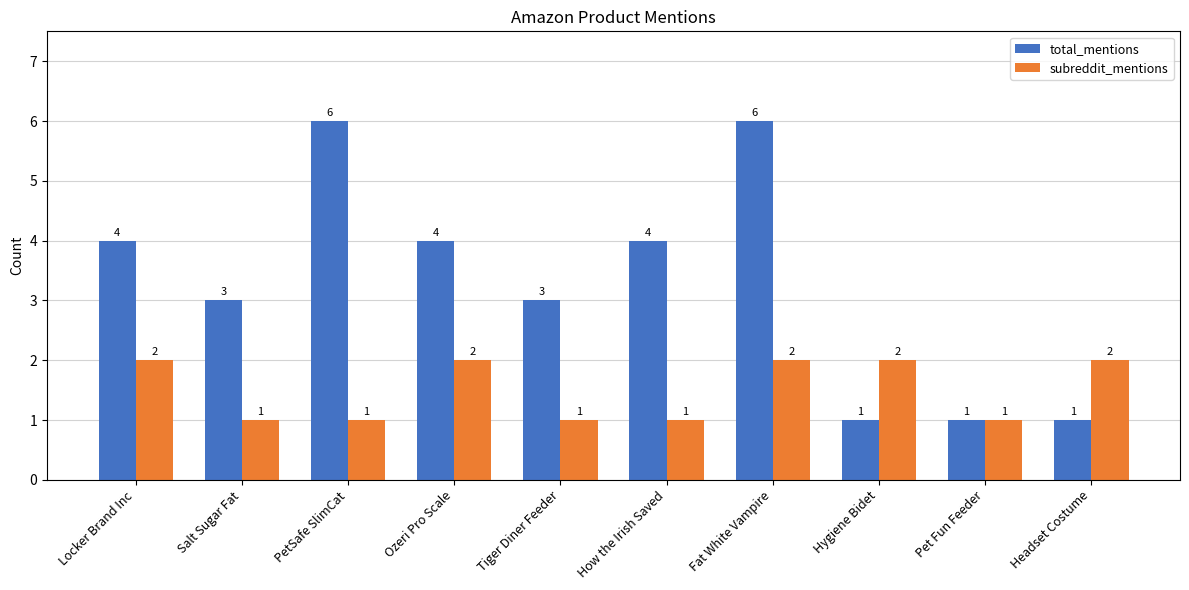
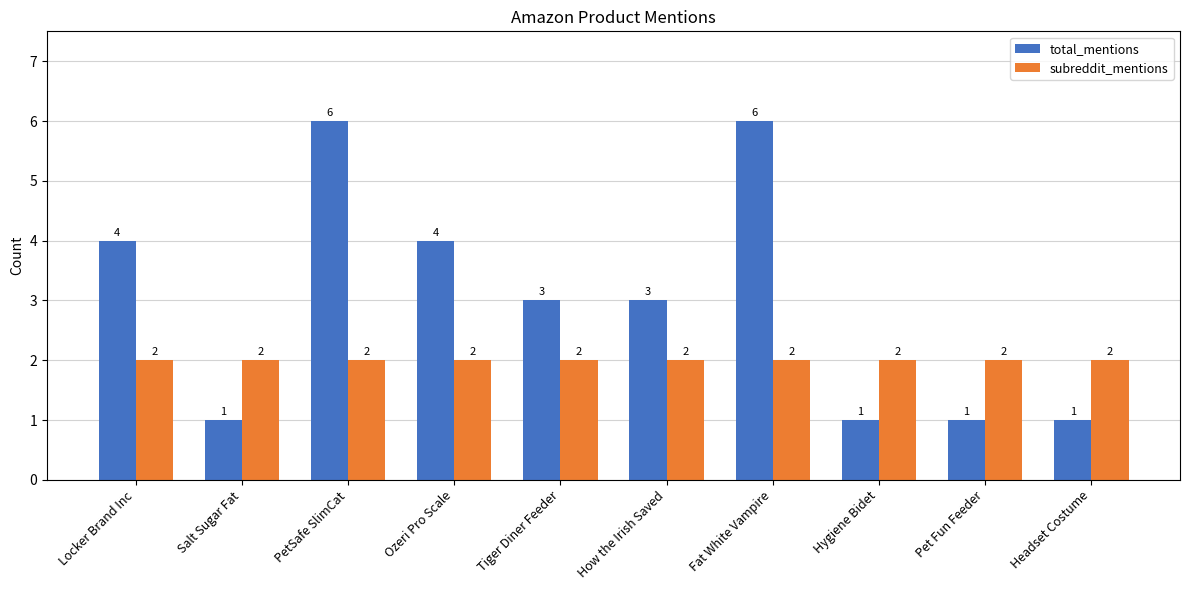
  {
    "total_mentions": {
      "Locker Brand Inc": 4,
-     "Salt Sugar Fat": 3,
+     "Salt Sugar Fat": 1,
      "PetSafe SlimCat": 6,
      "Ozeri Pro Scale": 4,
      "Tiger Diner Feeder": 3,
-     "How the Irish Saved": 4,
+     "How the Irish Saved": 3,
      "Fat White Vampire": 6,
      "Hygiene Bidet": 1,
      "Pet Fun Feeder": 1,
      "Headset Costume": 1
    },
    "subreddit_mentions": {
      "Locker Brand Inc": 2,
-     "Salt Sugar Fat": 1,
-     "PetSafe SlimCat": 1,
+     "Salt Sugar Fat": 2,
+     "PetSafe SlimCat": 2,
      "Ozeri Pro Scale": 2,
-     "Tiger Diner Feeder": 1,
-     "How the Irish Saved": 1,
+     "Tiger Diner Feeder": 2,
+     "How the Irish Saved": 2,
      "Fat White Vampire": 2,
      "Hygiene Bidet": 2,
-     "Pet Fun Feeder": 1,
+     "Pet Fun Feeder": 2,
      "Headset Costume": 2
    }
  }
